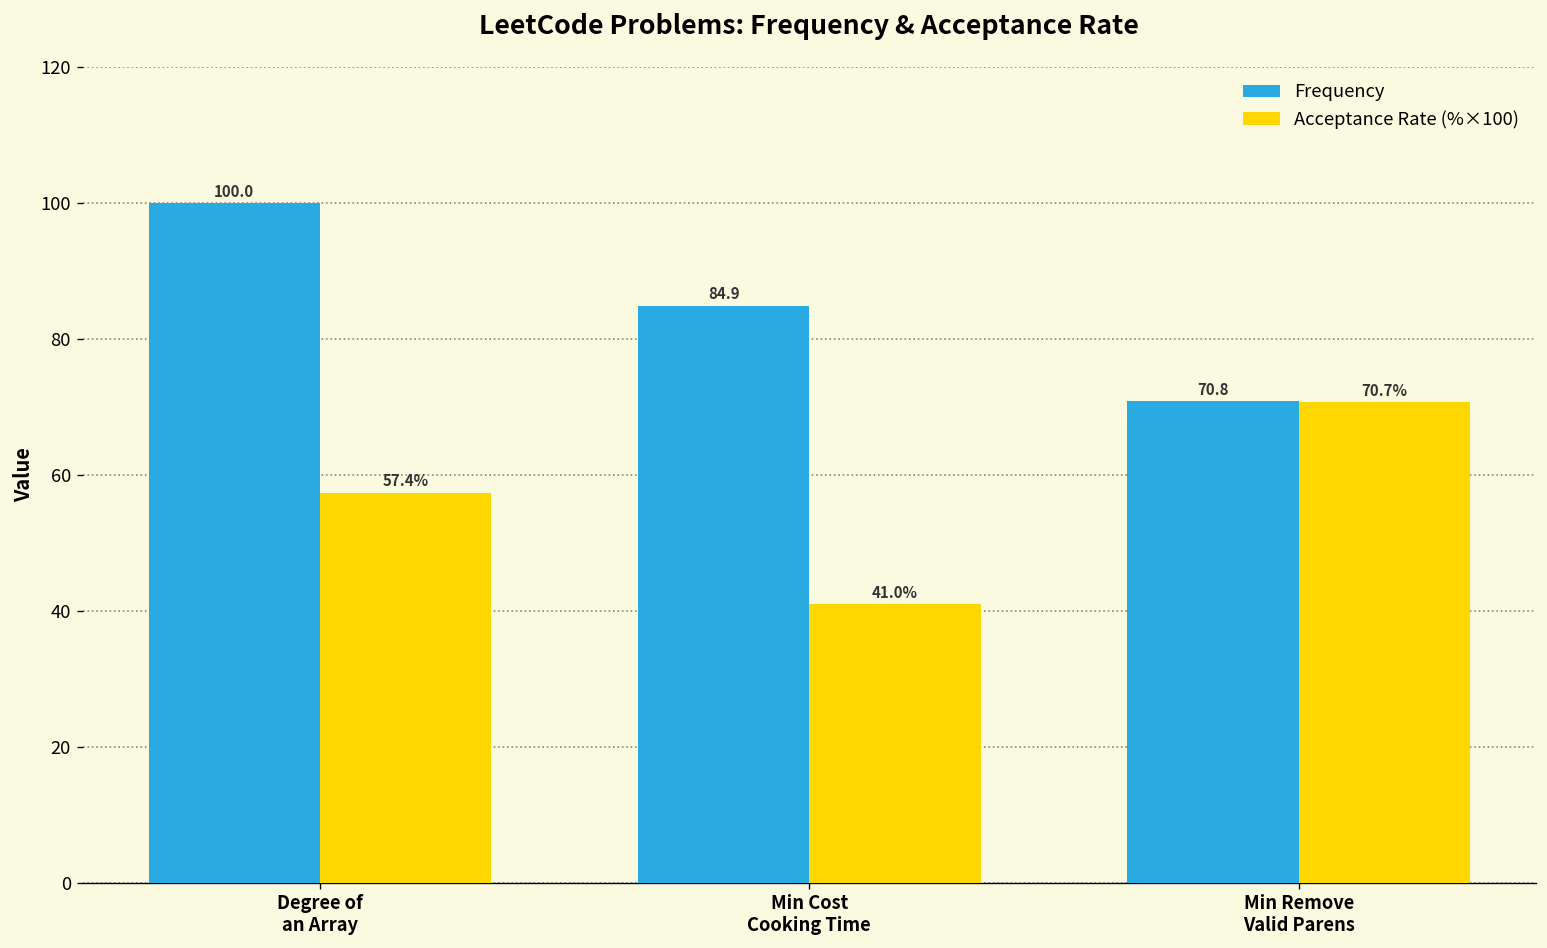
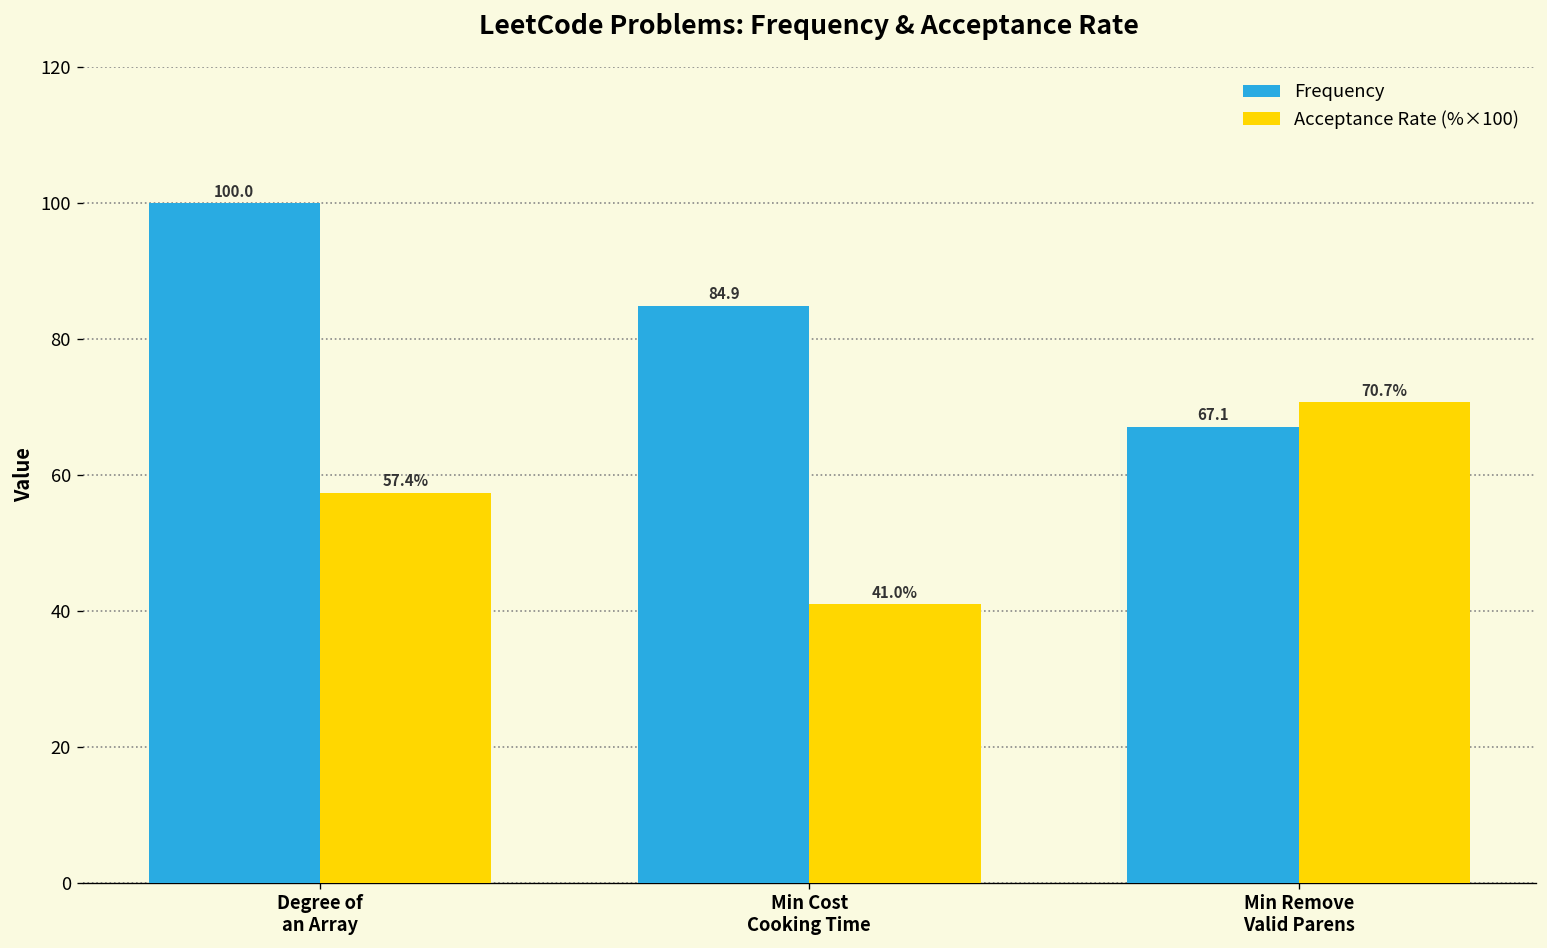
  {
    "Frequency": {
      "Degree of an Array": "100.0",
      "Min Cost Cooking Time": "84.9",
-     "Min Remove Valid Parens": "70.8"
+     "Min Remove Valid Parens": "67.1"
    },
    "Acceptance Rate (%×100)": {
      "Degree of an Array": "57.4%",
      "Min Cost Cooking Time": "41.0%",
      "Min Remove Valid Parens": "70.7%"
    }
  }
